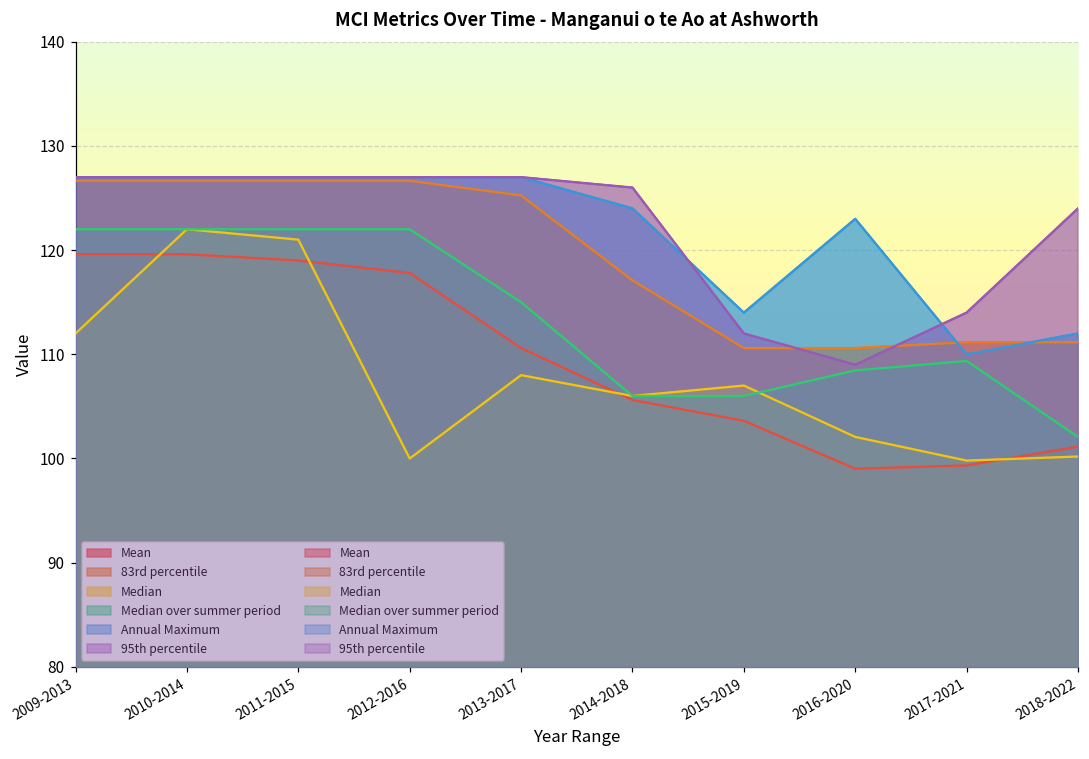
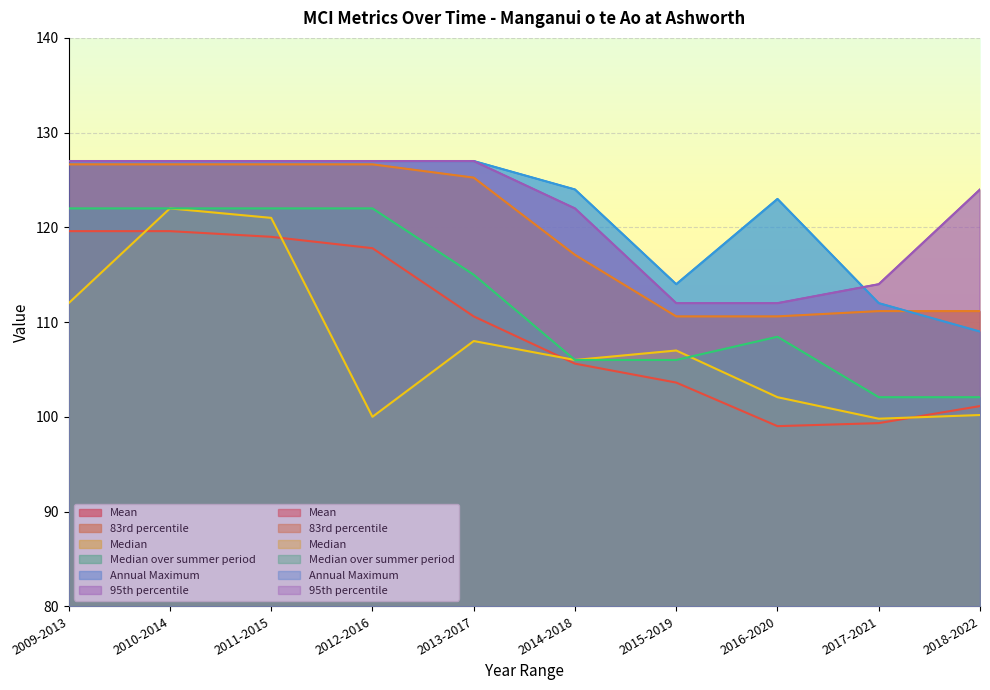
  {
    "Median over summer period": {
      "2009-2013": 122,
      "2011-2015": 122,
      "2012-2016": 122,
      "2013-2017": 115,
      "2015-2019": 106,
      "2016-2020": 108,
-     "2017-2021": 109,
+     "2017-2021": 102,
      "2018-2022": 102
    },
    "Annual Maximum": {
      "2014-2018": 124,
      "2015-2019": 114,
      "2016-2020": 123,
-     "2017-2021": 110,
-     "2018-2022": 112
+     "2017-2021": 112,
+     "2018-2022": 109
    },
    "95th percentile": {
-     "2014-2018": 126,
+     "2014-2018": 122,
      "2015-2019": 112,
-     "2016-2020": 109,
+     "2016-2020": 112,
      "2017-2021": 114,
      "2018-2022": 124
    }
  }
